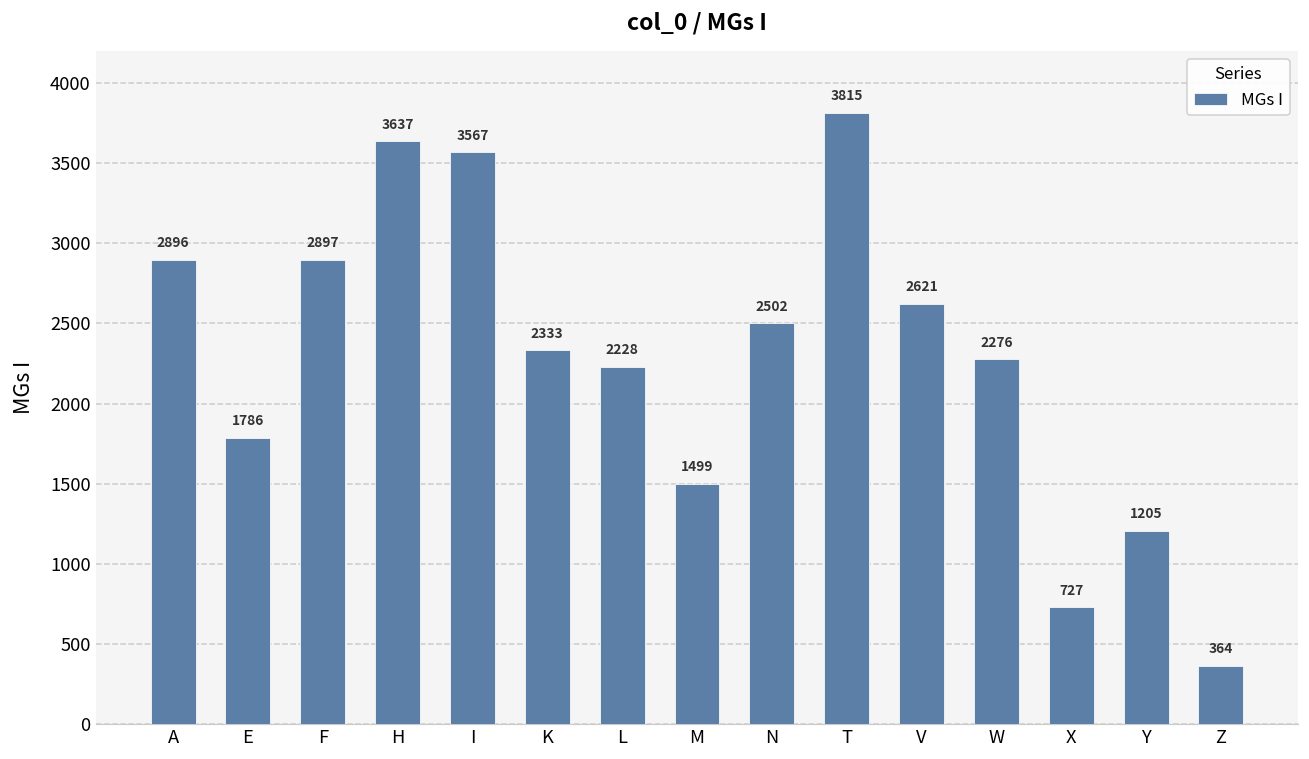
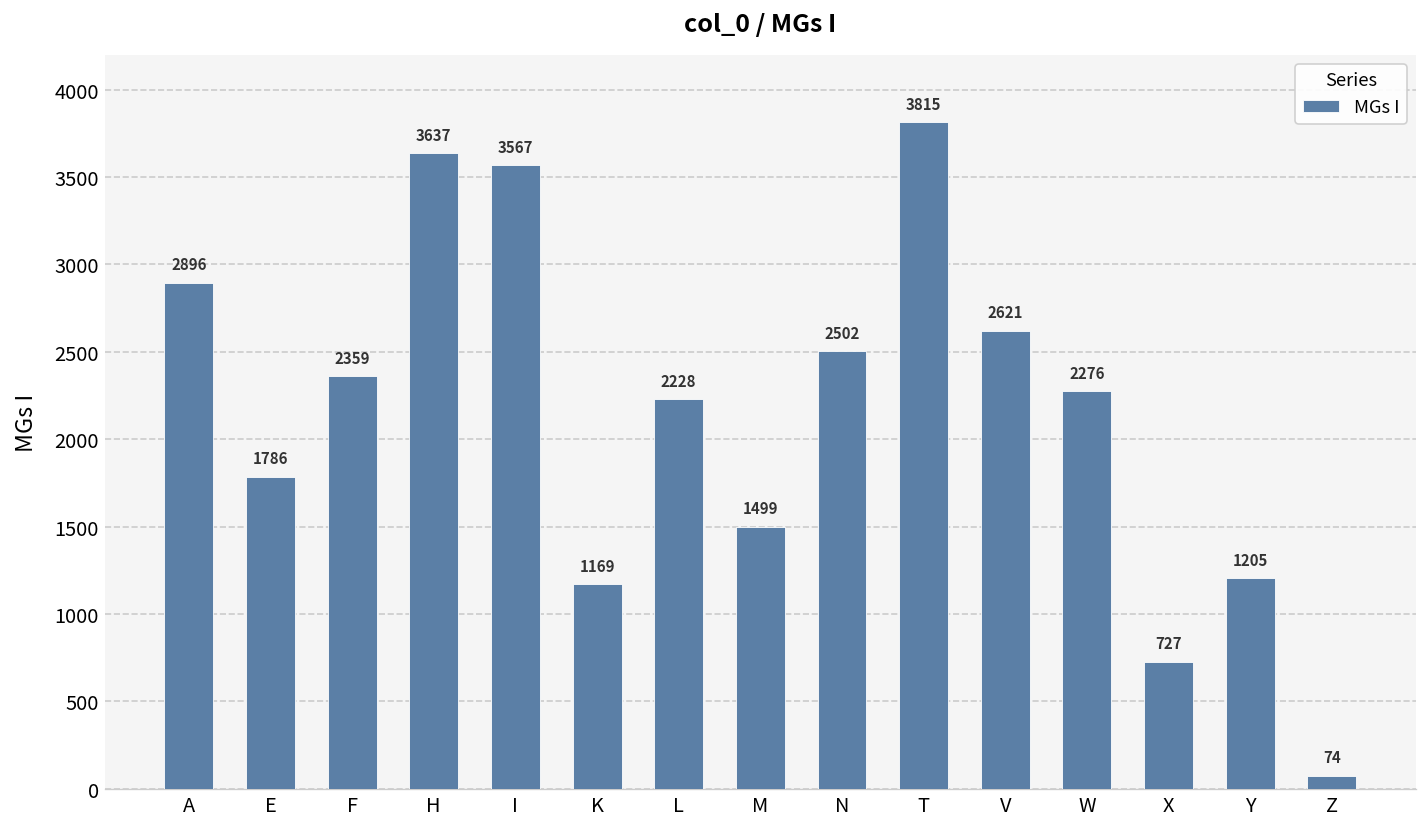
  {
    "A": 2896,
    "E": 1786,
-   "F": 2897,
+   "F": 2359,
    "H": 3637,
    "I": 3567,
-   "K": 2333,
+   "K": 1169,
    "L": 2228,
    "M": 1499,
    "N": 2502,
    "T": 3815,
    "V": 2621,
    "W": 2276,
    "X": 727,
    "Y": 1205,
-   "Z": 364
+   "Z": 74
  }
